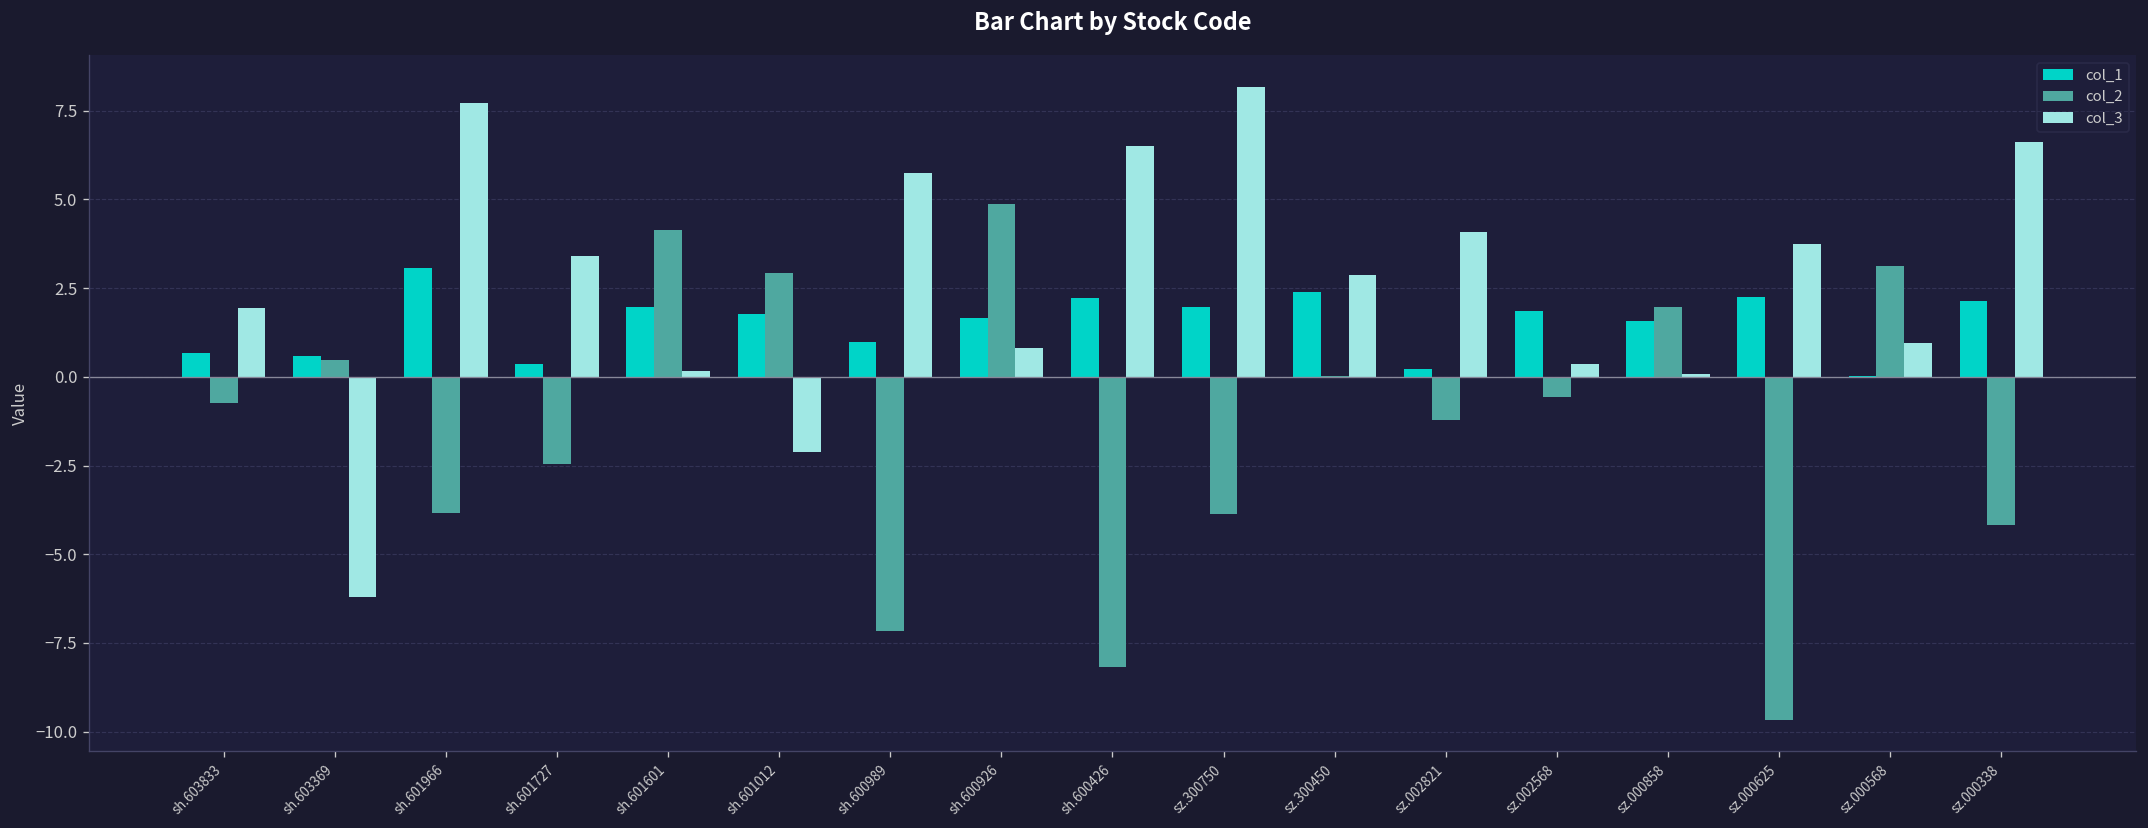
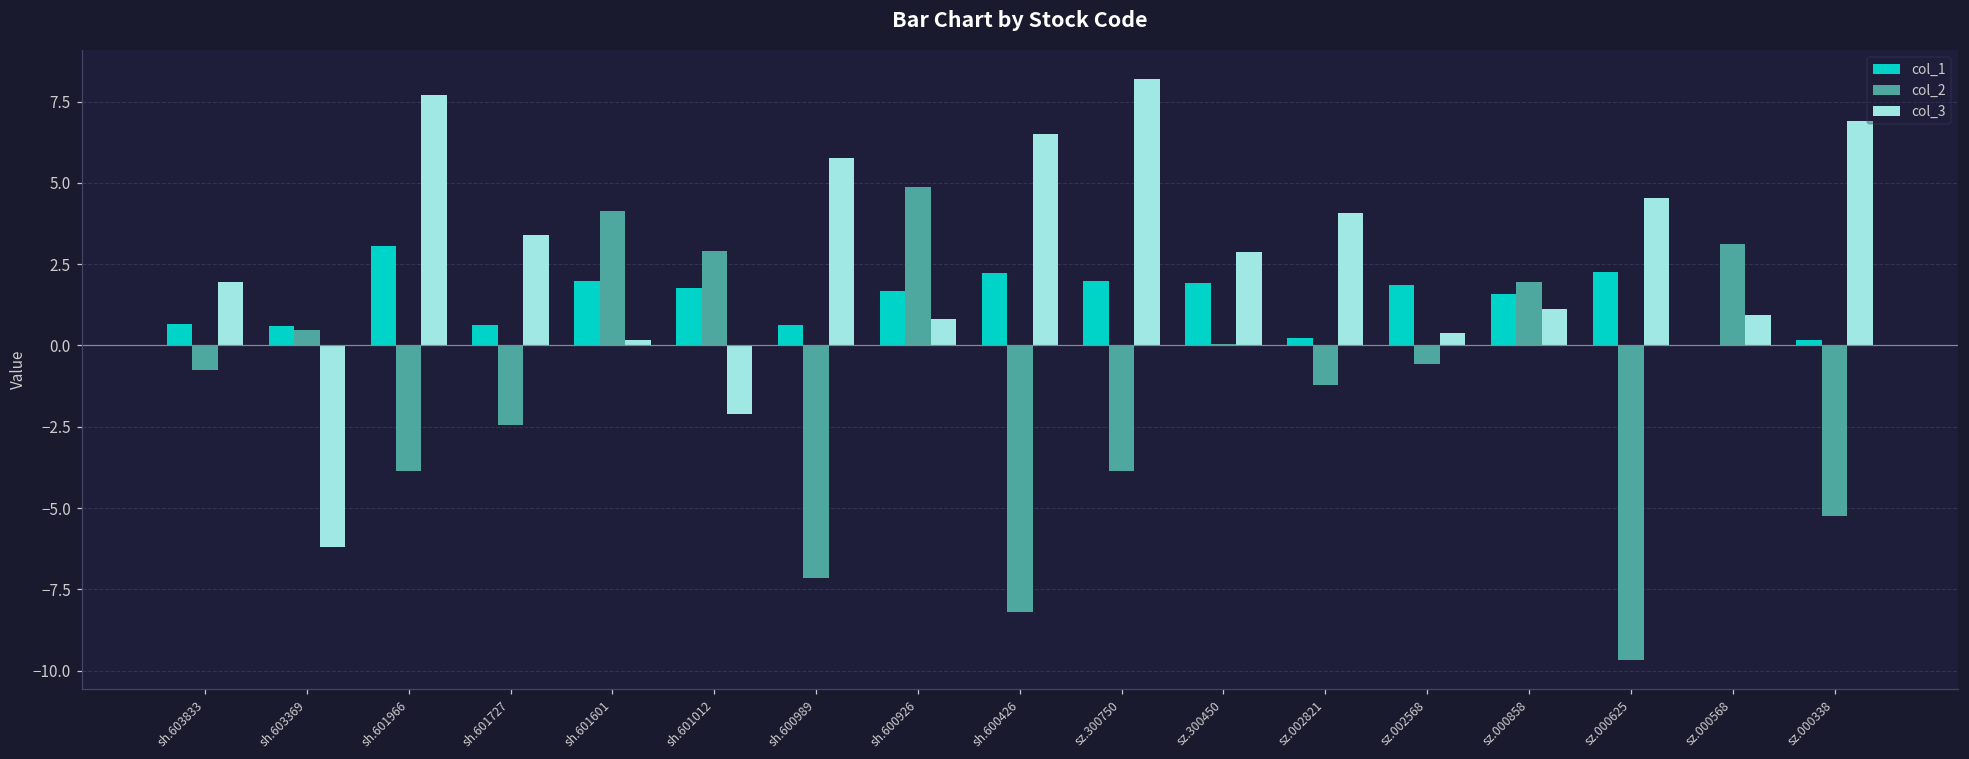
  {
    "col_1": {
      "sh.603833": 0.7,
      "sh.603369": 0.6,
      "sh.601966": 3.1,
-     "sh.601727": 0.4,
+     "sh.601727": 0.6,
      "sh.601601": 2.0,
      "sh.601012": 1.8,
-     "sh.600989": 1.0,
+     "sh.600989": 0.6,
      "sh.600926": 1.7,
      "sh.600426": 2.2,
      "sz.300750": 2.0,
-     "sz.300450": 2.4,
+     "sz.300450": 1.9,
      "sz.002821": 0.2,
      "sz.002568": 1.9,
      "sz.000858": 1.6,
      "sz.000625": 2.3,
-     "sz.000338": 2.1
+     "sz.000338": 0.2
    },
    "col_2": {
      "sh.603833": -0.7,
      "sh.603369": 0.5,
      "sh.601966": -3.9,
      "sh.601727": -2.5,
      "sh.601601": 4.1,
      "sh.601012": 2.9,
      "sh.600989": -7.2,
      "sh.600926": 4.9,
      "sh.600426": -8.2,
      "sz.300750": -3.9,
      "sz.002821": -1.2,
      "sz.002568": -0.6,
      "sz.000858": 2.0,
      "sz.000625": -9.7,
      "sz.000568": 3.1,
-     "sz.000338": -4.2
+     "sz.000338": -5.3
    },
    "col_3": {
      "sh.603833": 1.9,
      "sh.603369": -6.2,
      "sh.601966": 7.7,
      "sh.601727": 3.4,
      "sh.601601": 0.2,
      "sh.601012": -2.1,
      "sh.600989": 5.8,
      "sh.600926": 0.8,
      "sh.600426": 6.5,
      "sz.300750": 8.2,
      "sz.300450": 2.9,
      "sz.002821": 4.1,
      "sz.002568": 0.4,
-     "sz.000858": 0.1,
-     "sz.000625": 3.8,
+     "sz.000858": 1.1,
+     "sz.000625": 4.5,
      "sz.000568": 0.9,
-     "sz.000338": 6.6
+     "sz.000338": 6.9
    }
  }
